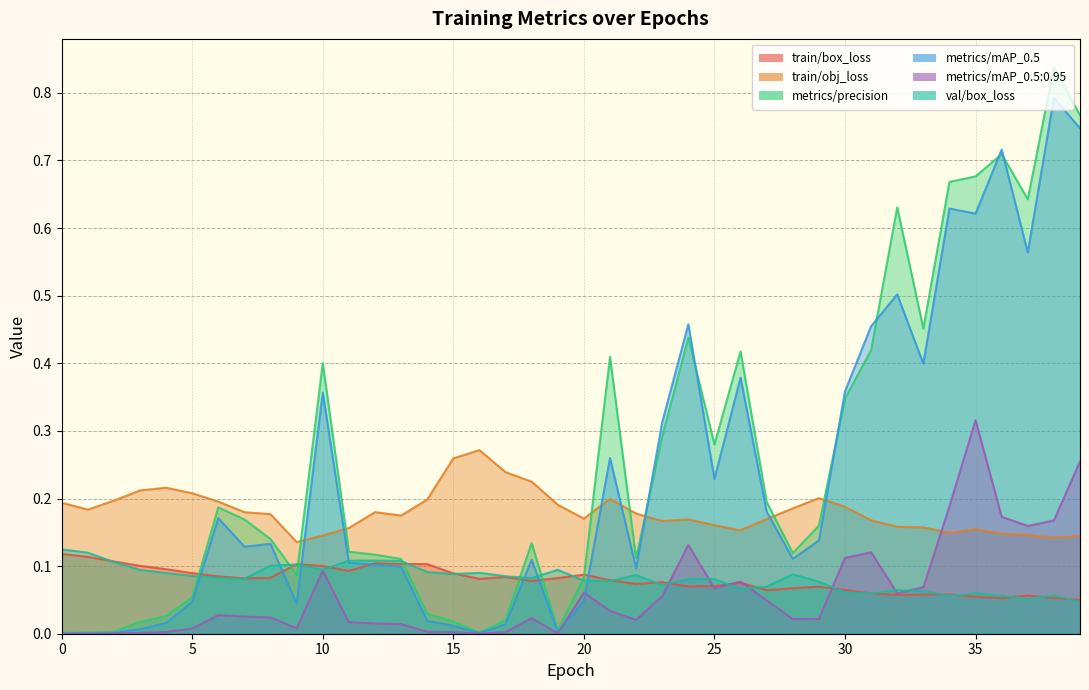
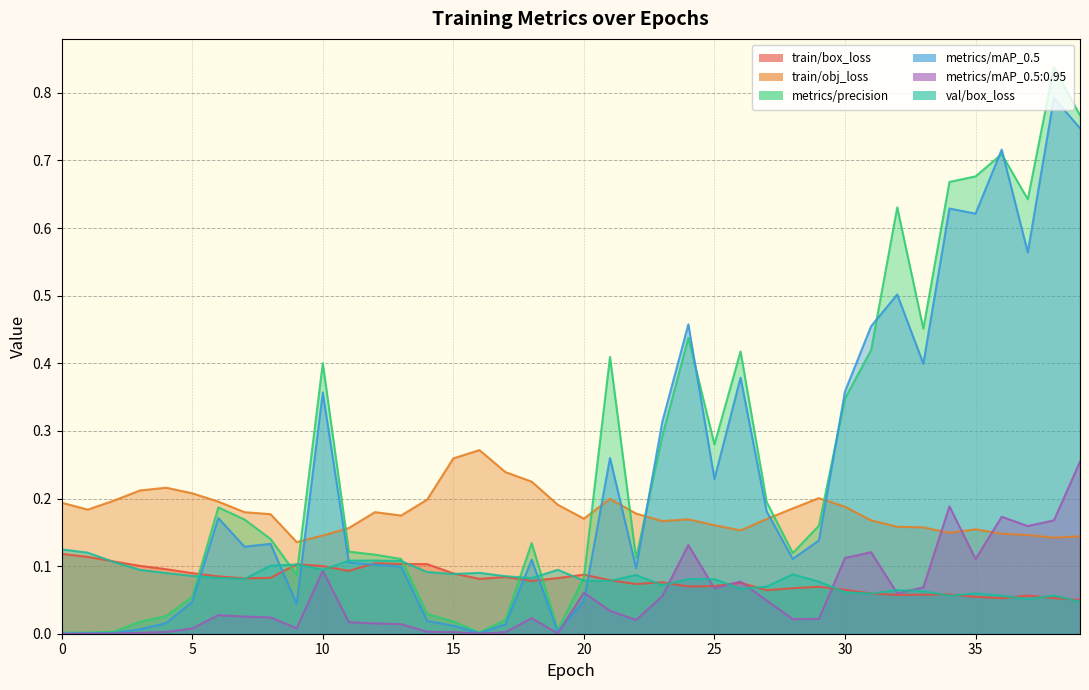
  {
    "metrics/mAP_0.5:0.95": {
      "5": 0.01,
      "15": 0.00,
      "20": 0.06,
      "30": 0.11,
-     "35": 0.32
+     "35": 0.11
    }
  }
